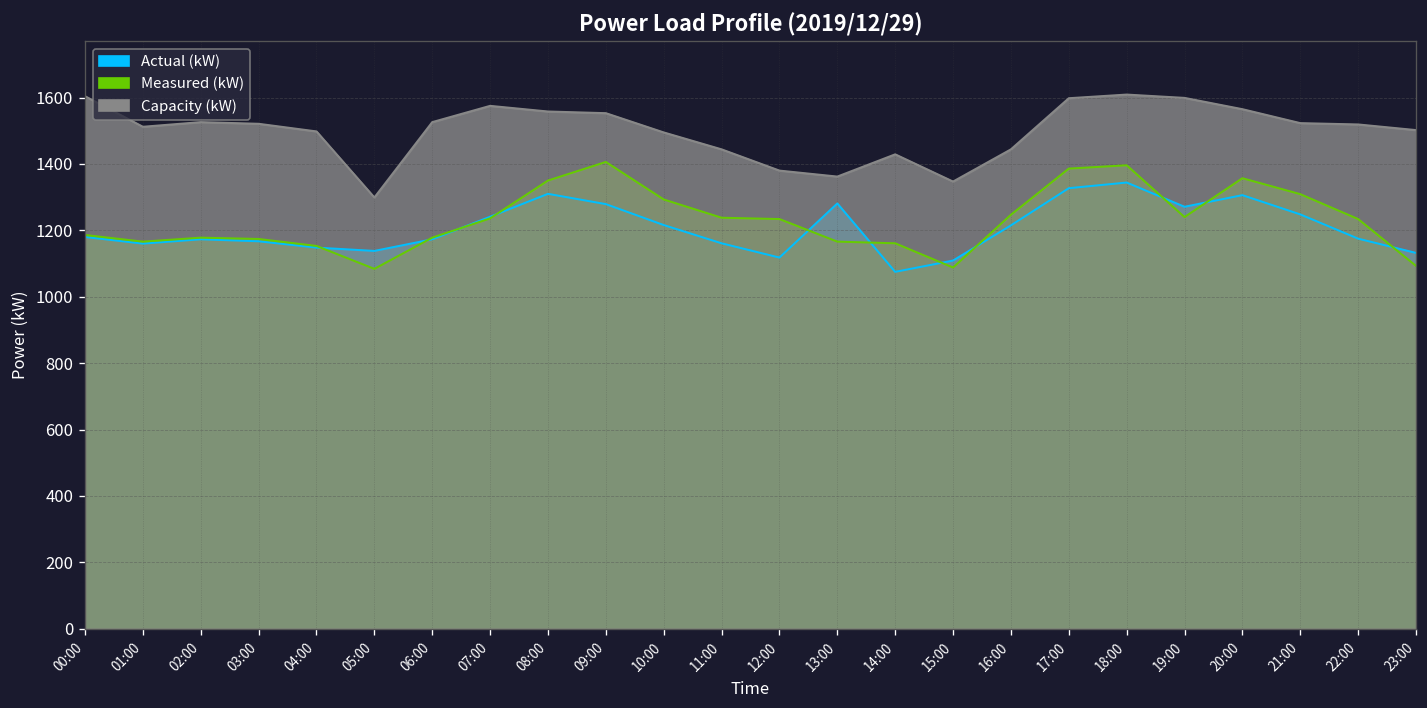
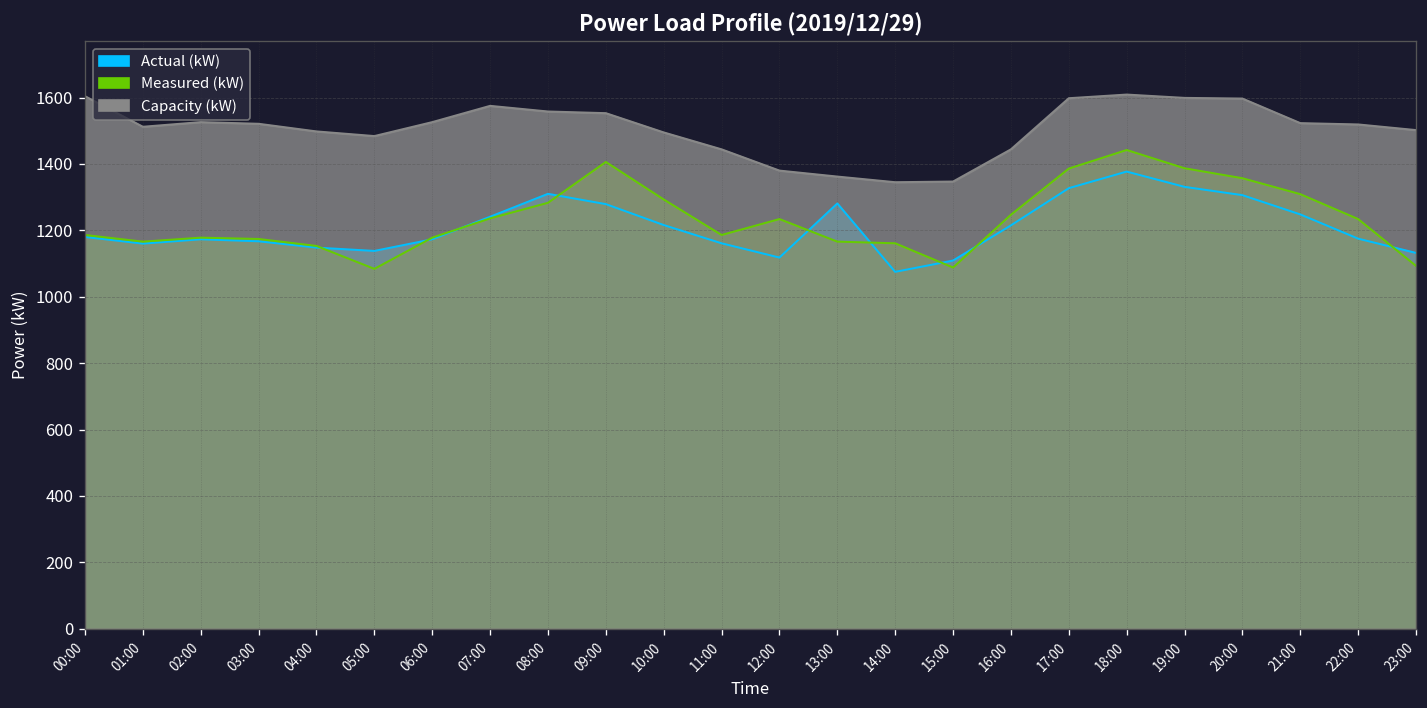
  {
    "Actual (kW)": {
      "05:00": 1140,
      "08:00": 1310,
      "09:00": 1280,
      "10:00": 1220,
      "11:00": 1160,
      "12:00": 1120,
      "13:00": 1280,
      "14:00": 1080,
      "15:00": 1110,
      "16:00": 1220,
      "17:00": 1330,
-     "18:00": 1340,
-     "19:00": 1270,
+     "18:00": 1380,
+     "19:00": 1330,
      "20:00": 1310,
      "21:00": 1250,
      "22:00": 1180,
      "23:00": 1130
    },
    "Measured (kW)": {
      "05:00": 1080,
-     "08:00": 1350,
+     "08:00": 1280,
      "09:00": 1410,
      "10:00": 1290,
-     "11:00": 1240,
+     "11:00": 1190,
      "12:00": 1230,
      "13:00": 1170,
      "14:00": 1160,
      "15:00": 1090,
      "16:00": 1250,
      "17:00": 1390,
-     "18:00": 1400,
-     "19:00": 1240,
+     "18:00": 1440,
+     "19:00": 1390,
      "20:00": 1360,
      "21:00": 1310,
      "22:00": 1230,
      "23:00": 1090
    },
    "Capacity (kW)": {
      "00:00": 1600,
      "01:00": 1510,
      "03:00": 1520,
      "04:00": 1500,
-     "05:00": 1300,
+     "05:00": 1480,
      "06:00": 1530,
      "07:00": 1580,
      "08:00": 1560,
      "09:00": 1550,
      "10:00": 1500,
      "11:00": 1440,
      "12:00": 1380,
      "13:00": 1360,
-     "14:00": 1430,
+     "14:00": 1350,
      "15:00": 1350,
      "16:00": 1440,
      "17:00": 1600,
      "18:00": 1610,
      "19:00": 1600,
-     "20:00": 1570,
+     "20:00": 1600,
      "21:00": 1520,
      "22:00": 1520,
      "23:00": 1500
    }
  }
